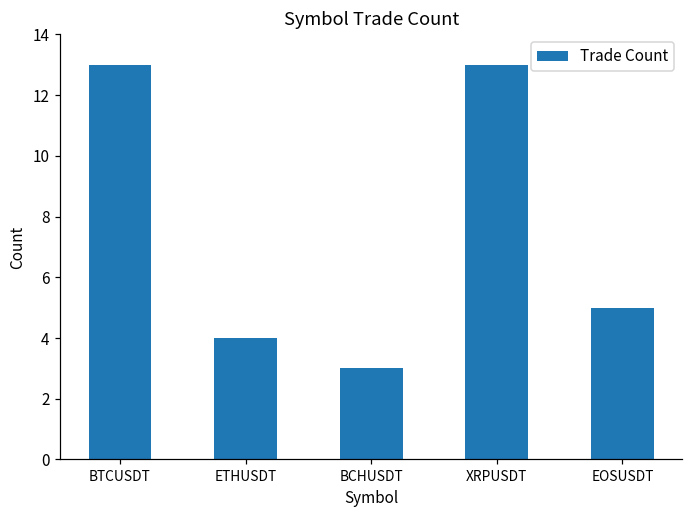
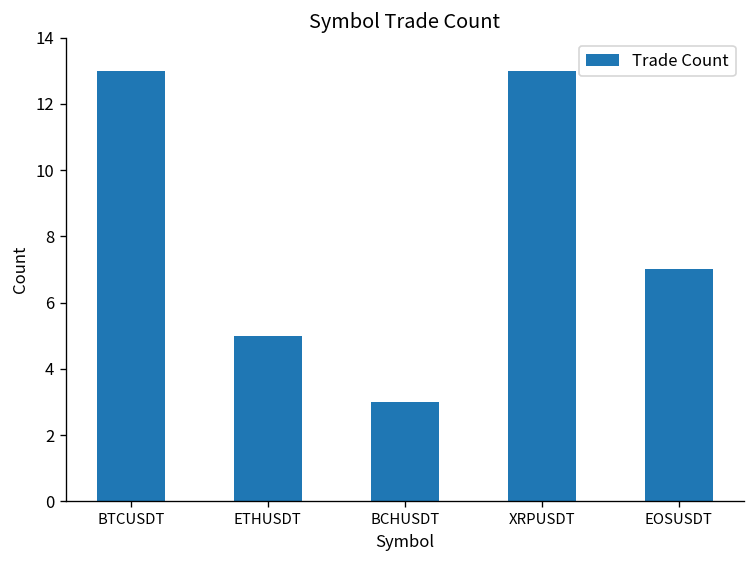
  {
    "BTCUSDT": 13,
-   "ETHUSDT": 4,
+   "ETHUSDT": 5,
    "BCHUSDT": 3,
    "XRPUSDT": 13,
-   "EOSUSDT": 5
+   "EOSUSDT": 7
  }
